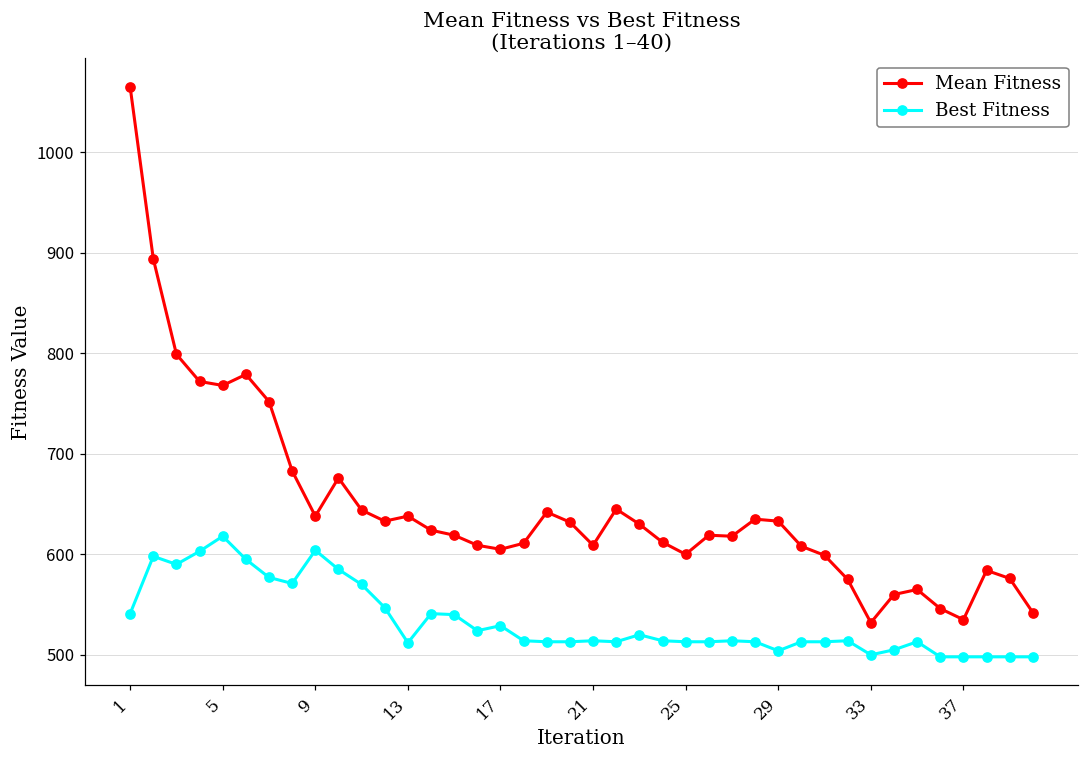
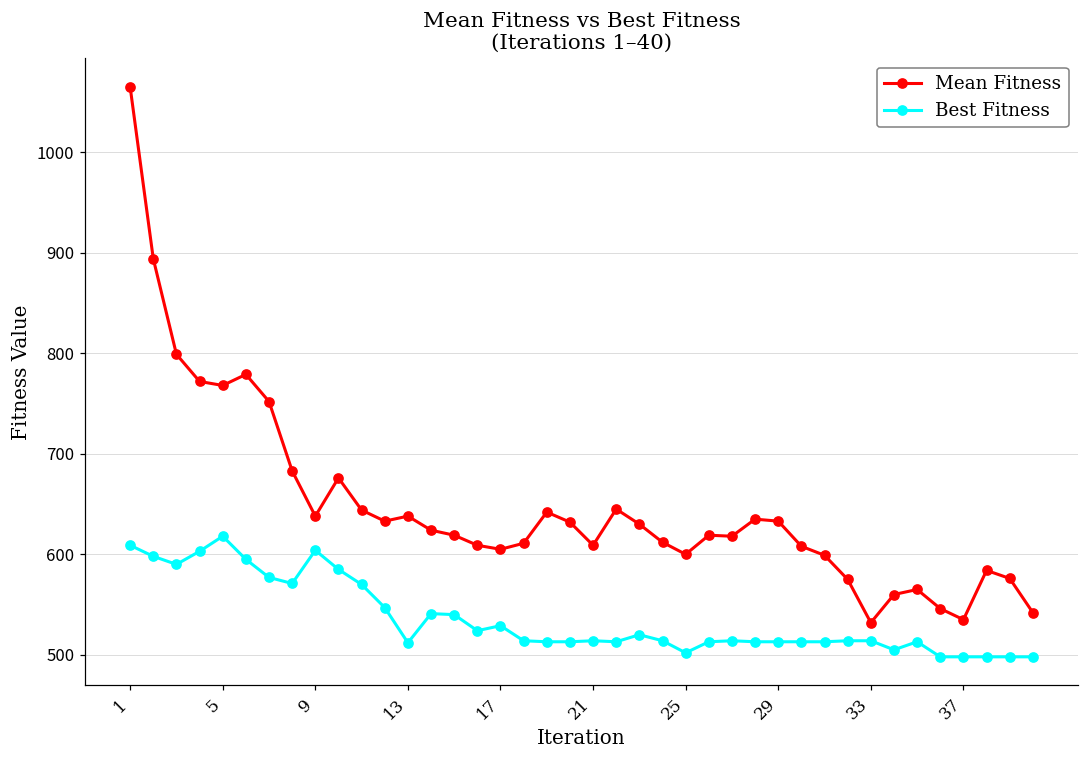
  {
    "Mean Fitness": {
      "1": 1070,
      "5": 770,
      "9": 640,
      "13": 640,
      "17": 610,
      "21": 610,
      "25": 600,
      "29": 630,
      "33": 530,
      "37": 540
    },
    "Best Fitness": {
-     "1": 540,
+     "1": 610,
      "5": 620,
      "9": 600,
      "13": 510,
      "17": 530,
      "21": 510,
-     "25": 510,
-     "29": 500,
-     "33": 500,
+     "25": 500,
+     "29": 510,
+     "33": 510,
      "37": 500
    }
  }
